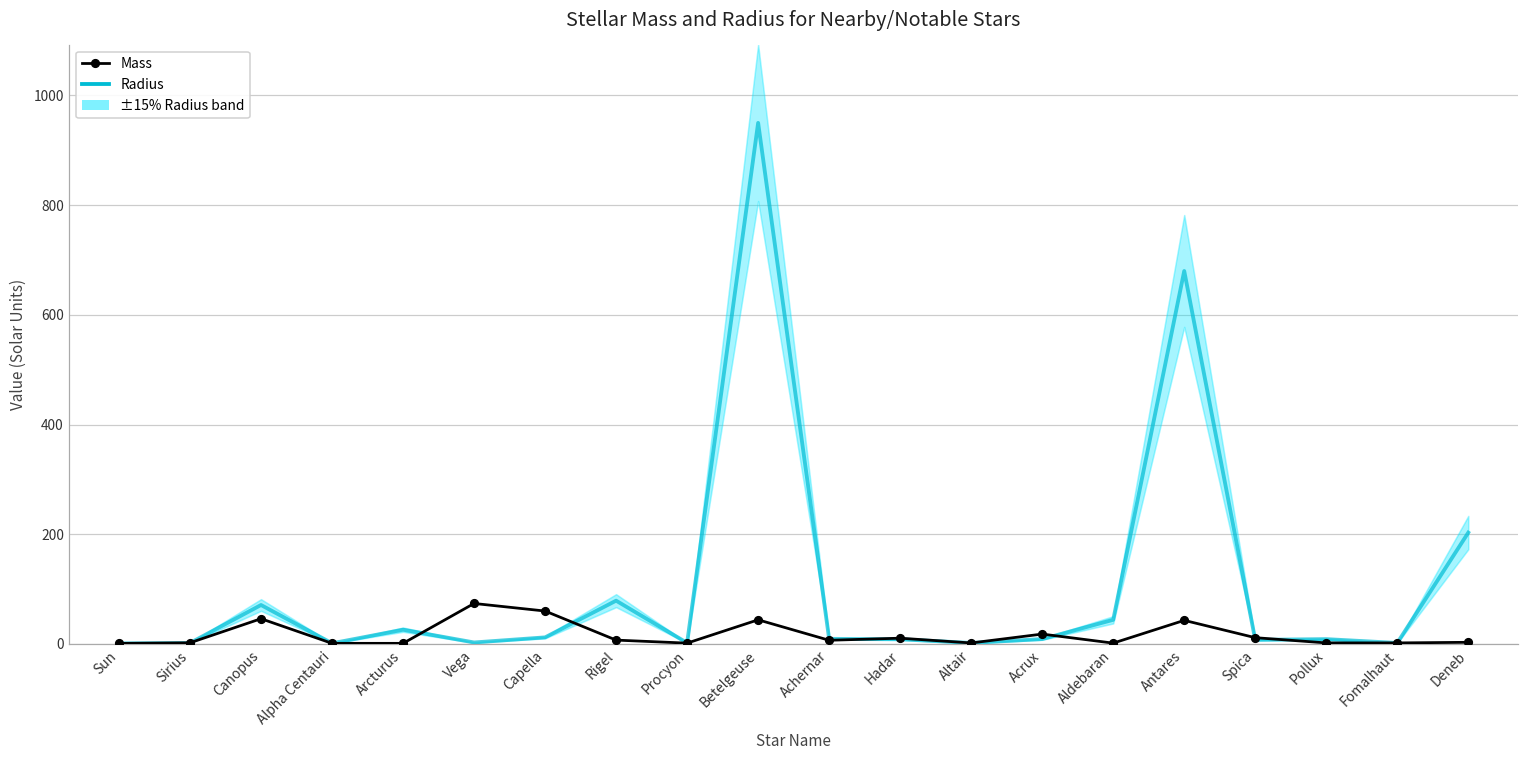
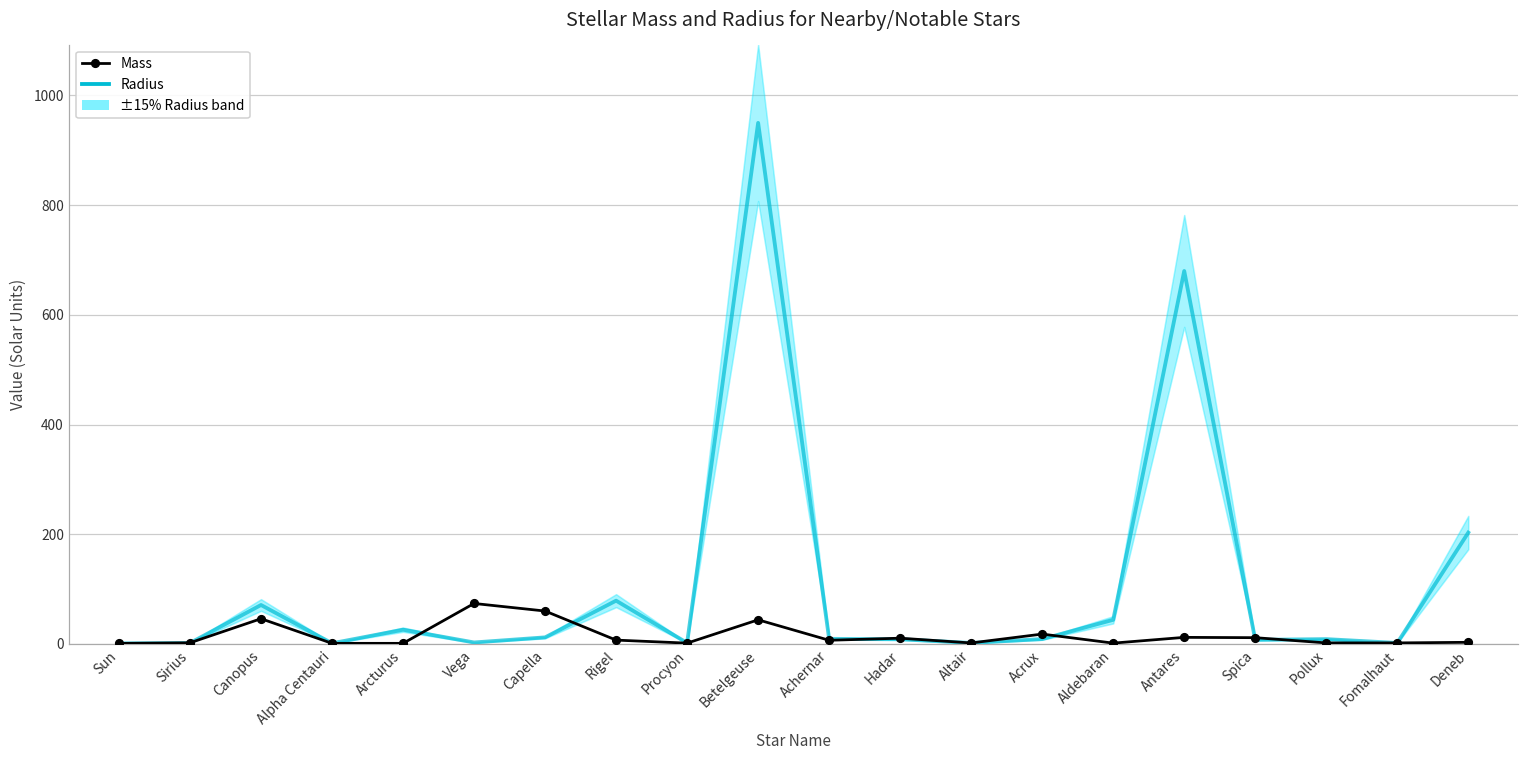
  {
    "Mass": {
      "Canopus": 50,
      "Arcturus": 0,
      "Vega": 70,
      "Capella": 60,
      "Rigel": 10,
      "Betelgeuse": 40,
      "Acrux": 20,
      "Aldebaran": 0,
-     "Antares": 40,
+     "Antares": 10,
      "Pollux": 0,
      "Deneb": 0
    }
  }
